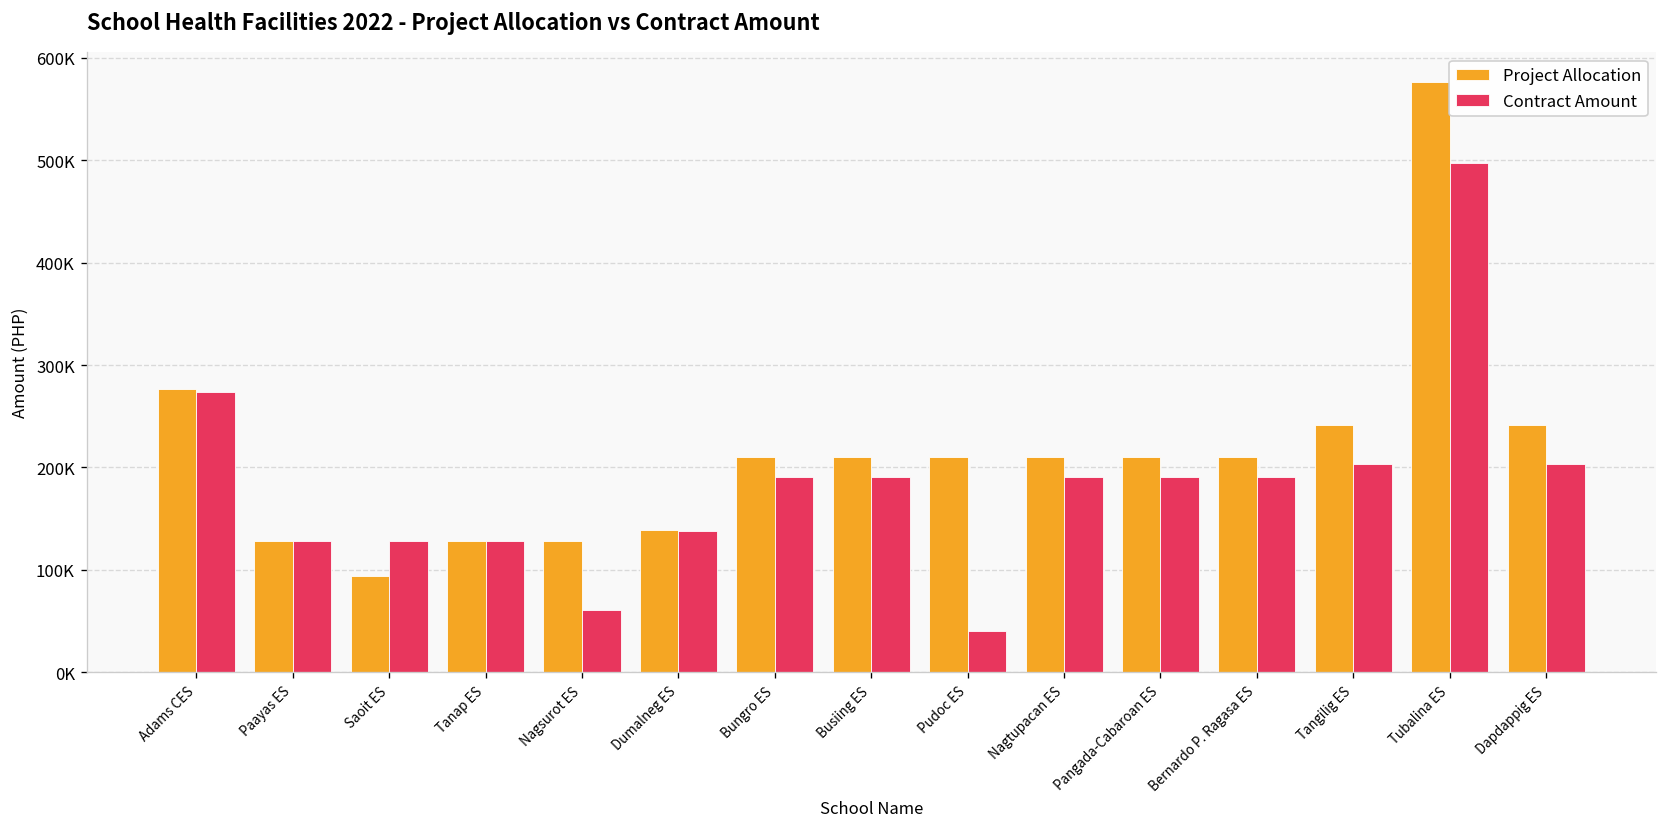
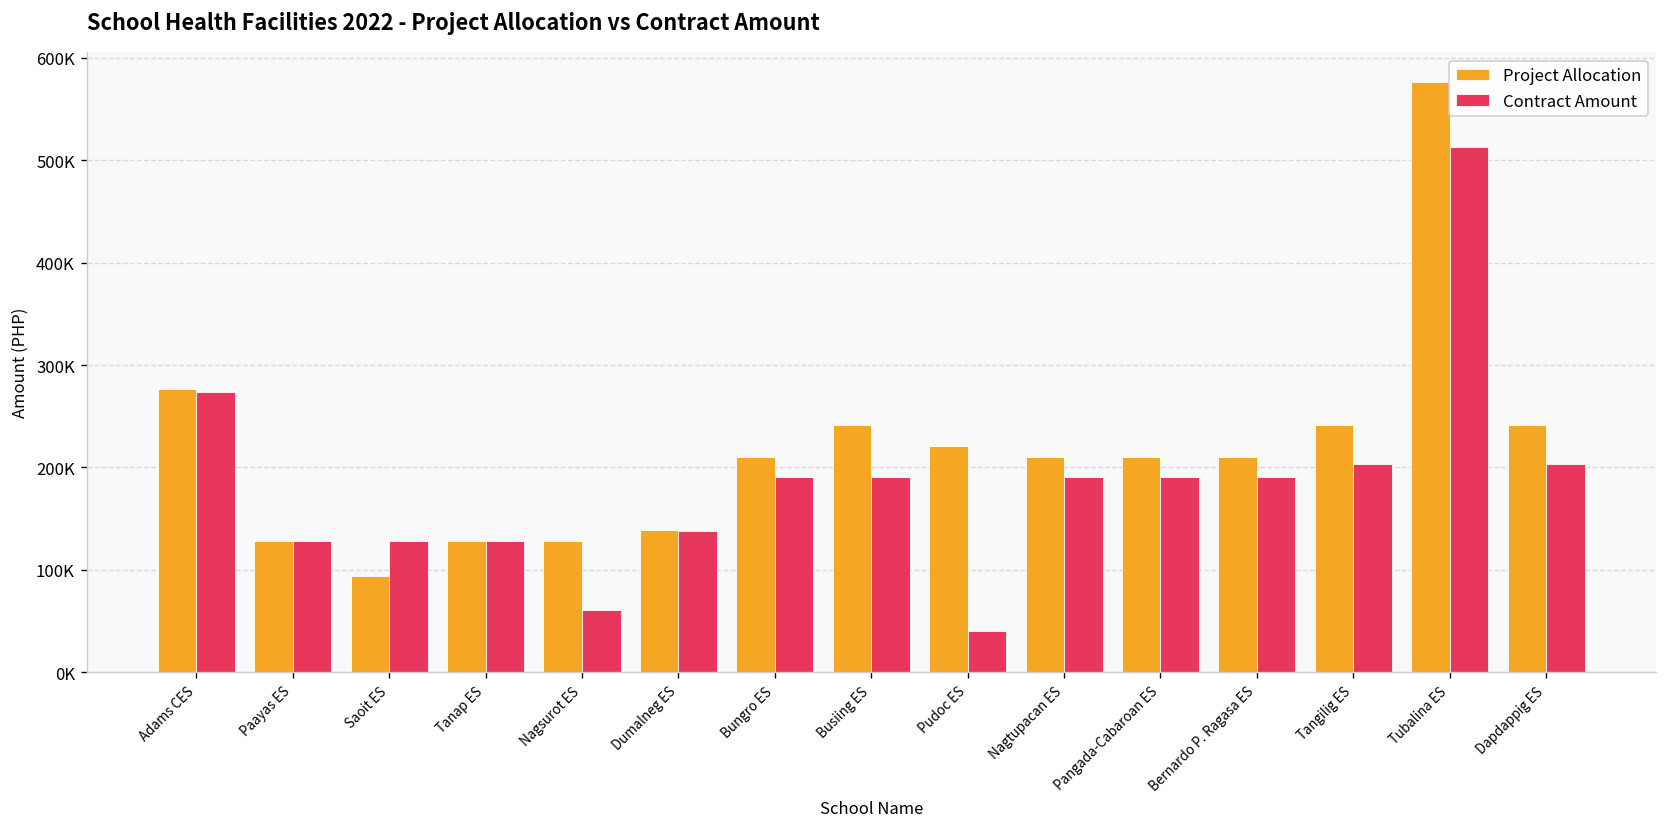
  {
    "Project Allocation": {
      "Adams CES": 280000,
      "Paayas ES": 130000,
      "Saoit ES": 90000,
      "Tanap ES": 130000,
      "Nagsurot ES": 130000,
      "Dumalneg ES": 140000,
      "Bungro ES": 210000,
-     "Busiing ES": 210000,
-     "Pudoc ES": 210000,
+     "Busiing ES": 240000,
+     "Pudoc ES": 220000,
      "Nagtupacan ES": 210000,
      "Pangada-Cabaroan ES": 210000,
      "Bernardo P. Ragasa ES": 210000,
      "Tangilig ES": 240000,
      "Tubalina ES": 580000,
      "Dapdappig ES": 240000
    },
    "Contract Amount": {
      "Adams CES": 270000,
      "Paayas ES": 130000,
      "Saoit ES": 130000,
      "Tanap ES": 130000,
      "Nagsurot ES": 60000,
      "Dumalneg ES": 140000,
      "Bungro ES": 190000,
      "Busiing ES": 190000,
      "Pudoc ES": 40000,
      "Nagtupacan ES": 190000,
      "Pangada-Cabaroan ES": 190000,
      "Bernardo P. Ragasa ES": 190000,
      "Tangilig ES": 200000,
-     "Tubalina ES": 500000,
+     "Tubalina ES": 510000,
      "Dapdappig ES": 200000
    }
  }
